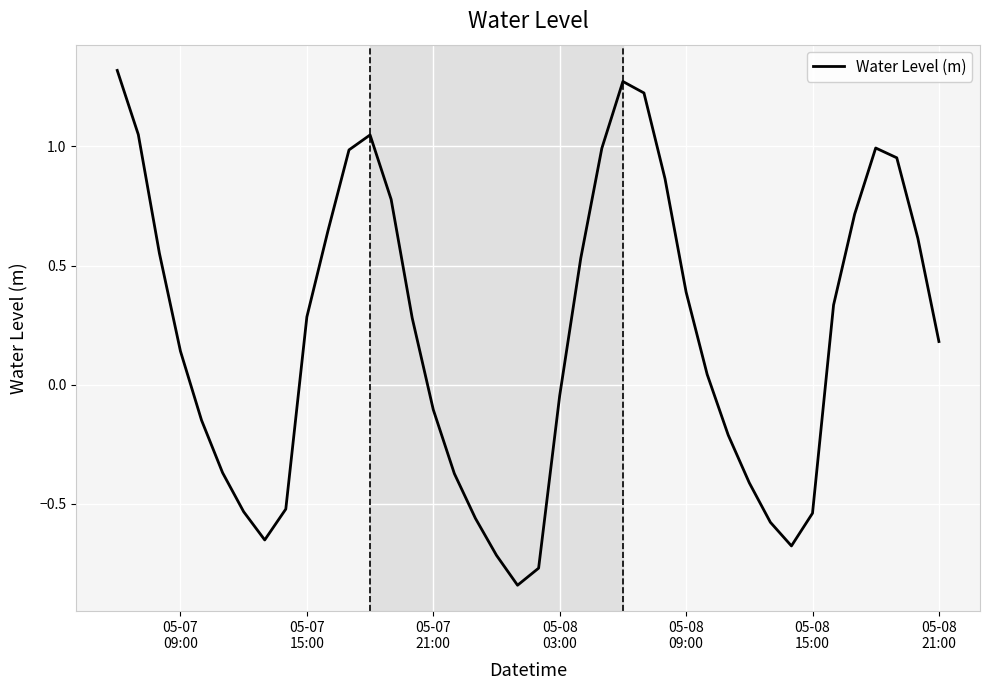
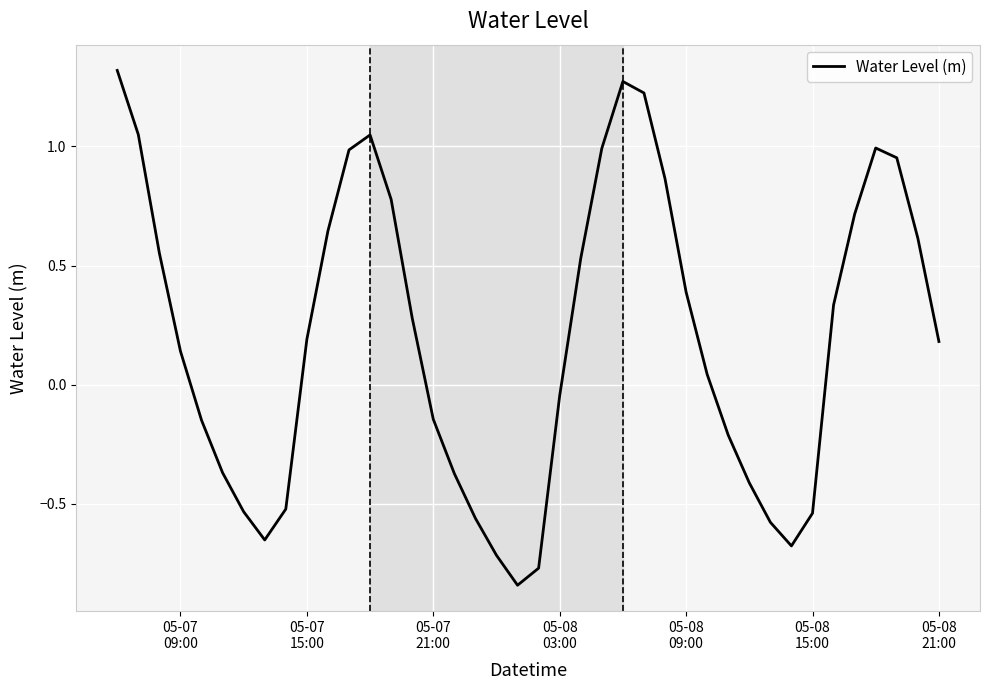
  {
    "05-07 09:00": 0.14,
-   "05-07 15:00": 0.28,
-   "05-07 21:00": -0.10,
+   "05-07 15:00": 0.19,
+   "05-07 21:00": -0.15,
    "05-08 03:00": -0.05,
    "05-08 09:00": 0.39,
    "05-08 15:00": -0.54,
    "05-08 21:00": 0.18
  }
